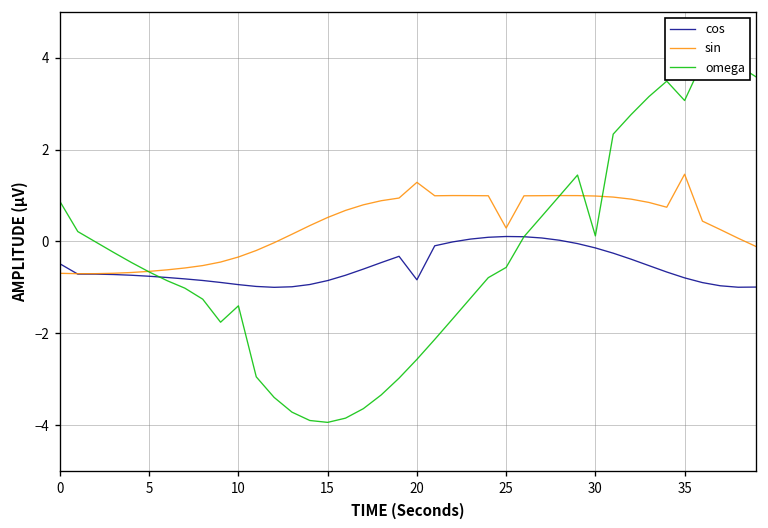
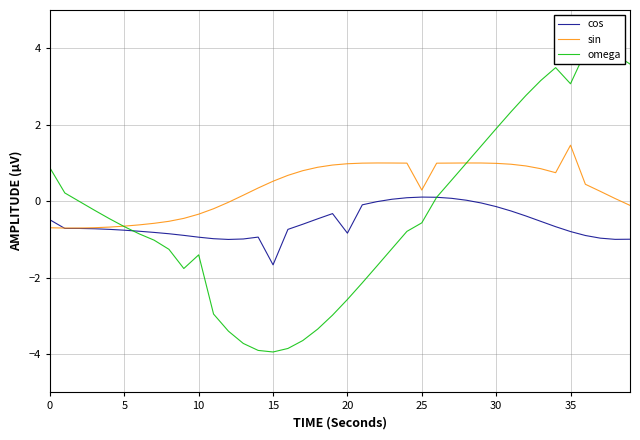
  {
    "cos": {
      "0": -0.5,
      "5": -0.8,
      "10": -0.9,
-     "15": -0.9,
+     "15": -1.7,
      "20": -0.8,
      "25": 0.1,
      "30": -0.1,
      "35": -0.8
    },
    "sin": {
      "0": -0.7,
      "10": -0.3,
      "15": 0.5,
-     "20": 1.3,
+     "20": 1.0,
      "25": 0.3,
      "30": 1.0,
      "35": 1.5
    },
    "omega": {
      "0": 0.9,
      "10": -1.4,
      "15": -3.9,
      "20": -2.6,
      "25": -0.6,
-     "30": 0.1,
+     "30": 1.9,
      "35": 3.1
    }
  }
